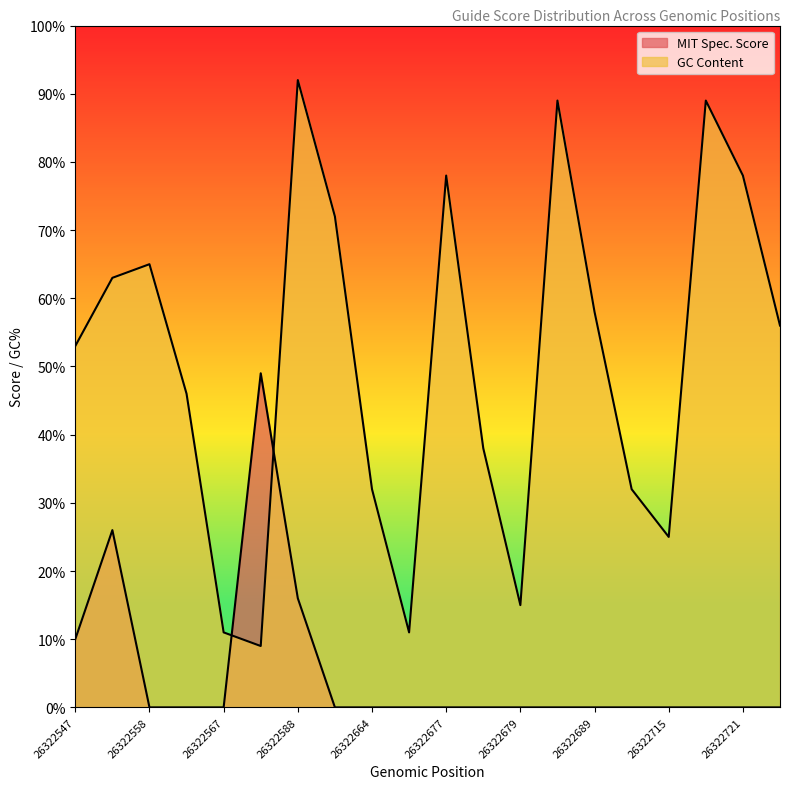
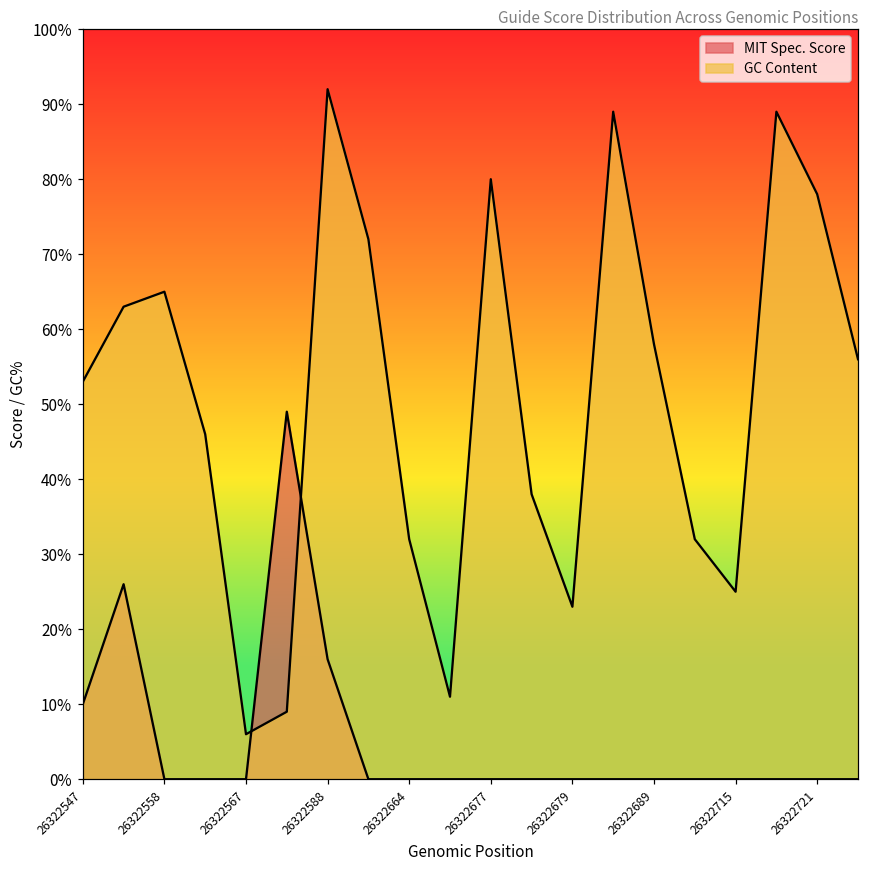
  {
    "MIT Spec. Score": {
      "26322547": "10%",
      "26322558": "0%",
      "26322567": "0%",
      "26322588": "16%",
      "26322664": "0%",
      "26322677": "0%",
      "26322679": "0%",
      "26322689": "0%",
      "26322715": "0%",
      "26322721": "0%"
    },
    "GC Content": {
      "26322547": "53%",
      "26322558": "65%",
-     "26322567": "11%",
+     "26322567": "6%",
      "26322588": "92%",
      "26322664": "32%",
-     "26322677": "78%",
-     "26322679": "15%",
+     "26322677": "80%",
+     "26322679": "23%",
      "26322689": "58%",
      "26322715": "25%",
      "26322721": "78%"
    }
  }
